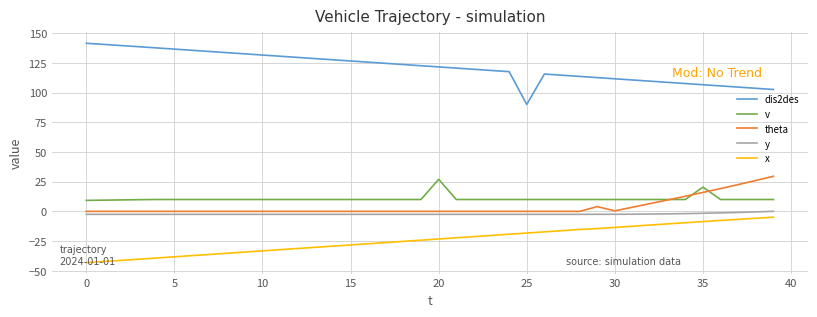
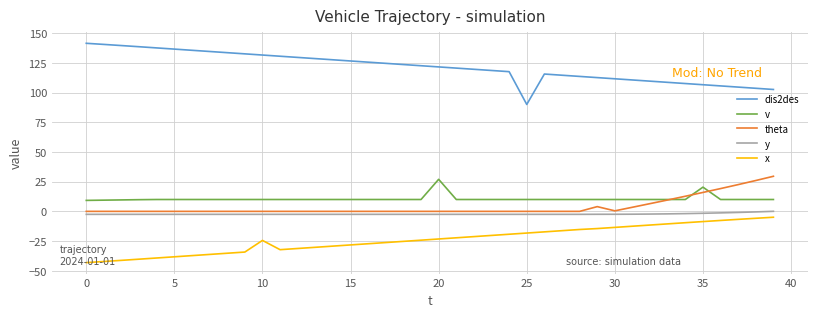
  {
    "dis2des": {
      "0": 142,
      "5": 137,
      "10": 132,
      "15": 127,
      "20": 122,
      "25": 90,
      "30": 112,
      "35": 107
    },
    "v": {
      "0": 9,
      "5": 10,
      "10": 10,
      "15": 10,
      "20": 27,
      "25": 10,
      "30": 10,
      "35": 20
    },
    "theta": {
      "0": 0,
      "5": 0,
      "10": 0,
      "15": 0,
      "20": 0,
      "25": 0,
      "30": 0,
      "35": 16
    },
    "y": {
      "0": -3,
      "5": -3,
      "10": -3,
      "15": -3,
      "20": -3,
      "25": -3,
      "30": -2,
      "35": -2
    },
    "x": {
      "5": -38,
-     "10": -33,
+     "10": -24,
      "15": -28,
      "20": -23,
      "25": -18,
      "30": -13,
      "35": -9
    }
  }
